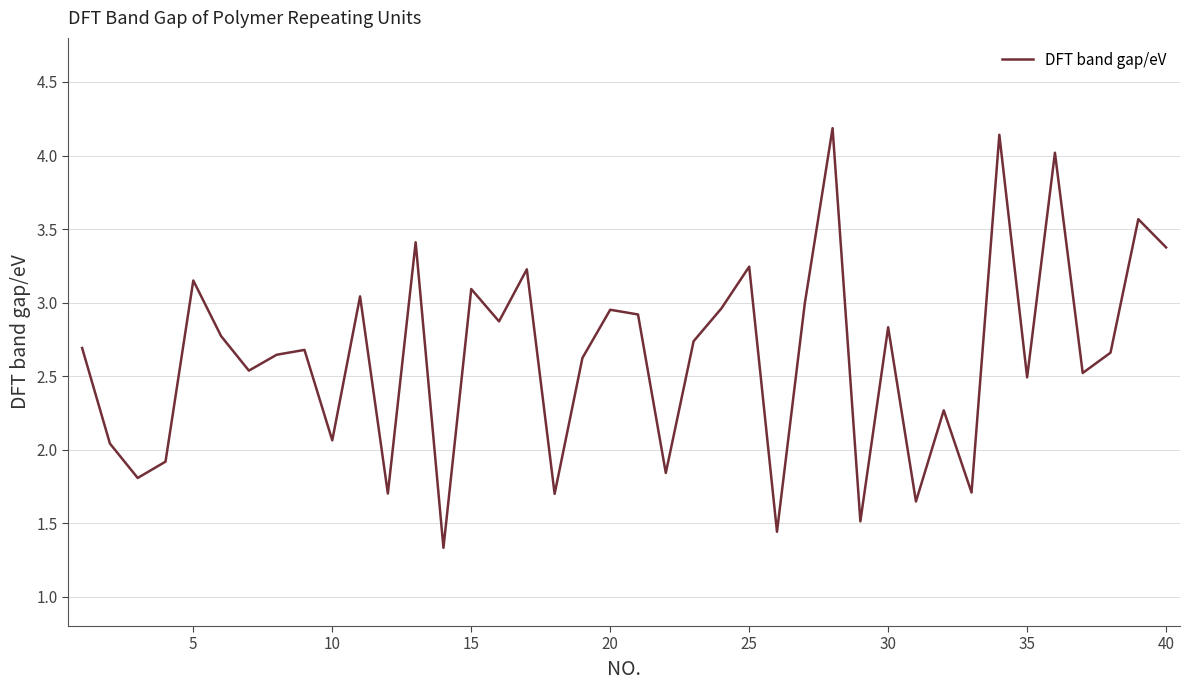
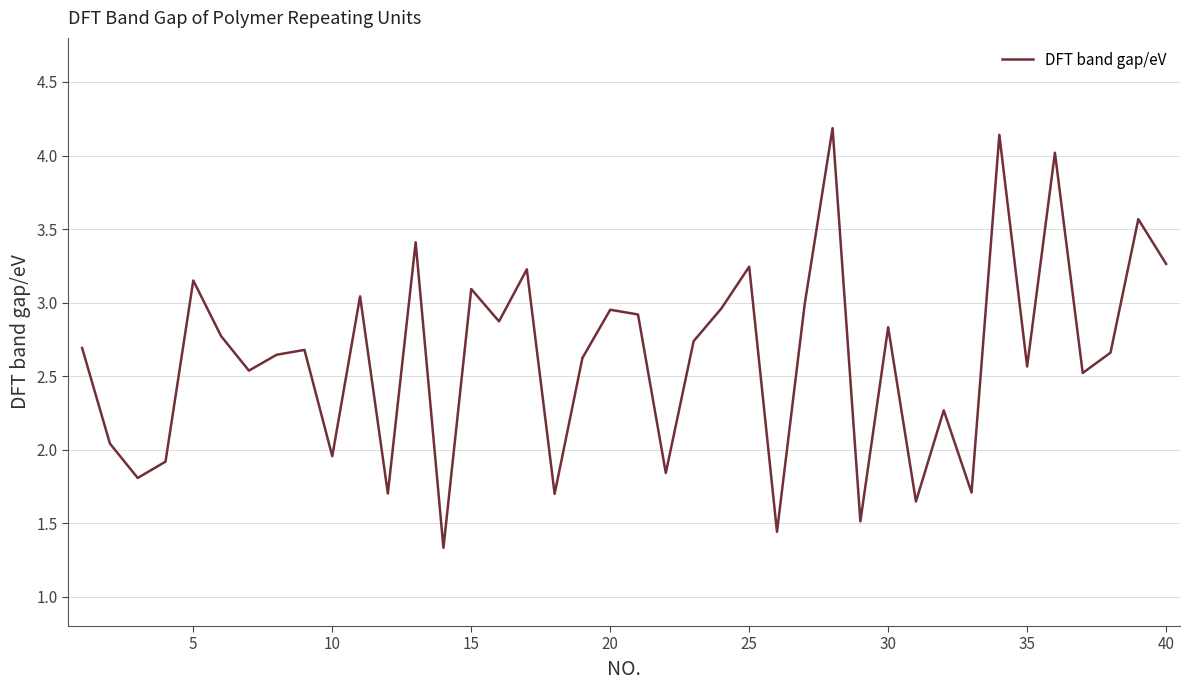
  {
    "5": 3.15,
-   "10": 2.06,
+   "10": 1.96,
    "15": 3.09,
    "20": 2.95,
    "25": 3.24,
    "30": 2.83,
-   "35": 2.49,
-   "40": 3.38
+   "35": 2.57,
+   "40": 3.26
  }
